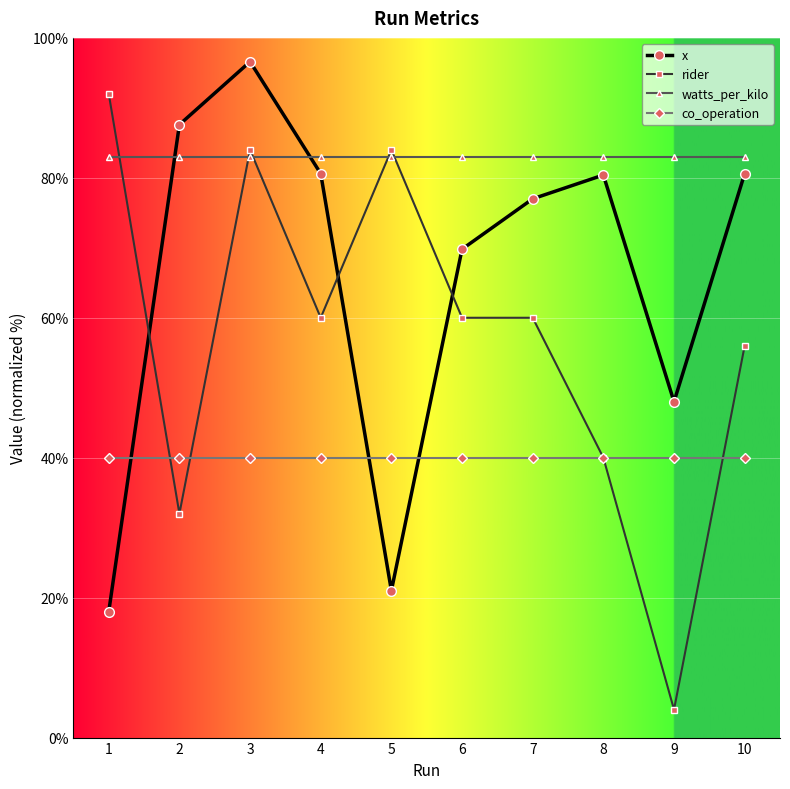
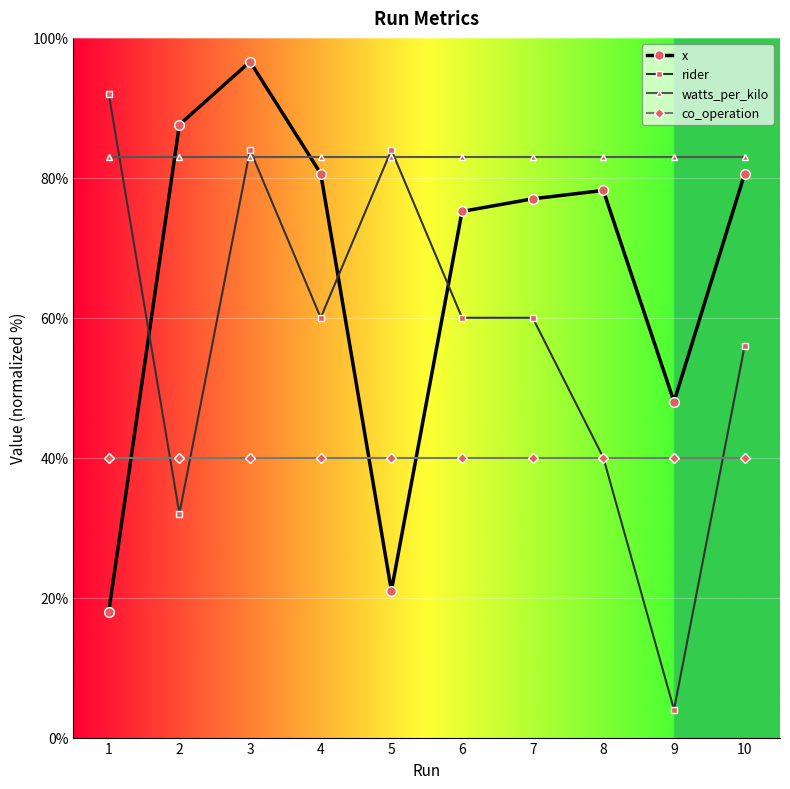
  {
    "x": {
      "1": "18%",
      "2": "88%",
      "3": "97%",
      "4": "81%",
      "5": "21%",
-     "6": "70%",
+     "6": "75%",
      "7": "77%",
-     "8": "80%",
+     "8": "78%",
      "9": "48%",
      "10": "81%"
    }
  }
